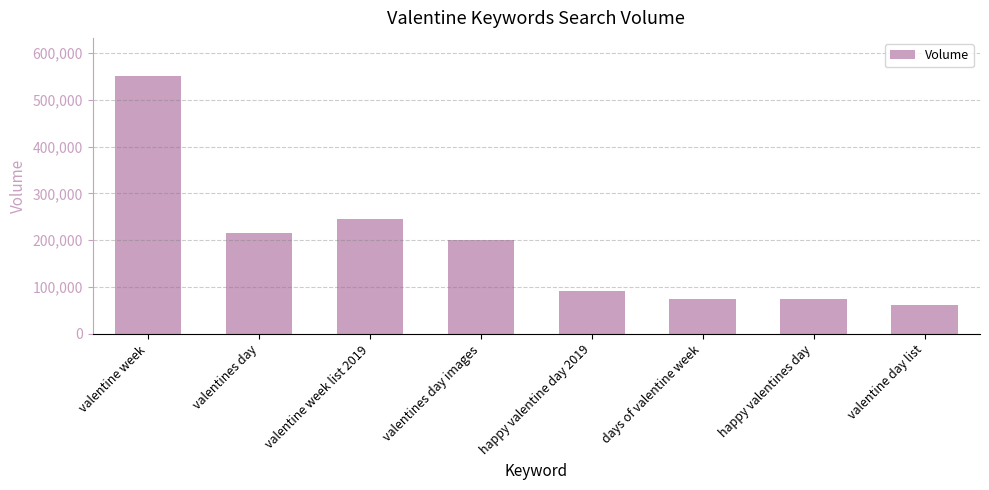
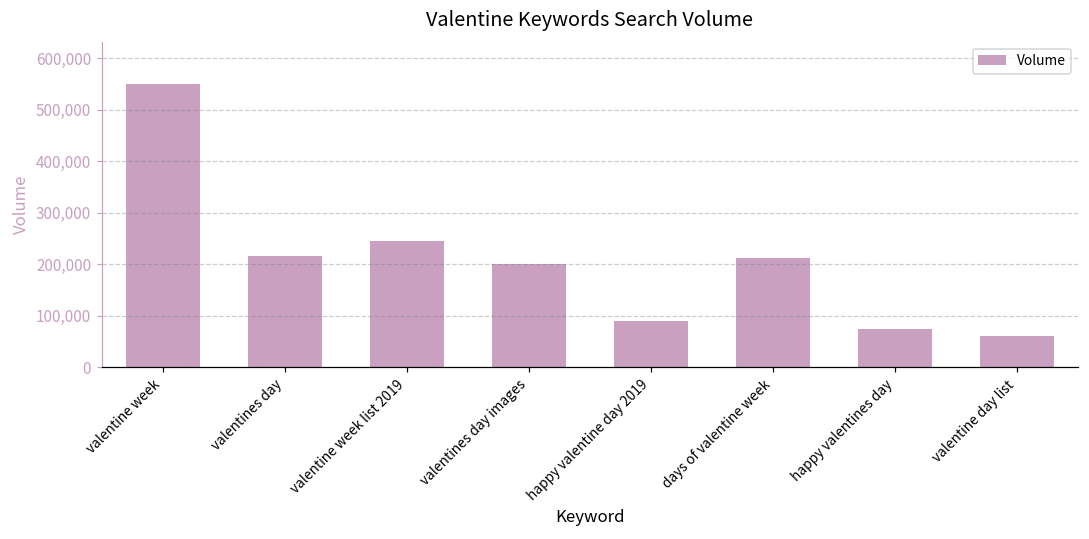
  {
    "valentine week": "550,000",
    "valentines day": "220,000",
    "valentine week list 2019": "250,000",
    "valentines day images": "200,000",
    "happy valentine day 2019": "90,000",
-   "days of valentine week": "70,000",
+   "days of valentine week": "210,000",
    "happy valentines day": "70,000",
    "valentine day list": "60,000"
  }
